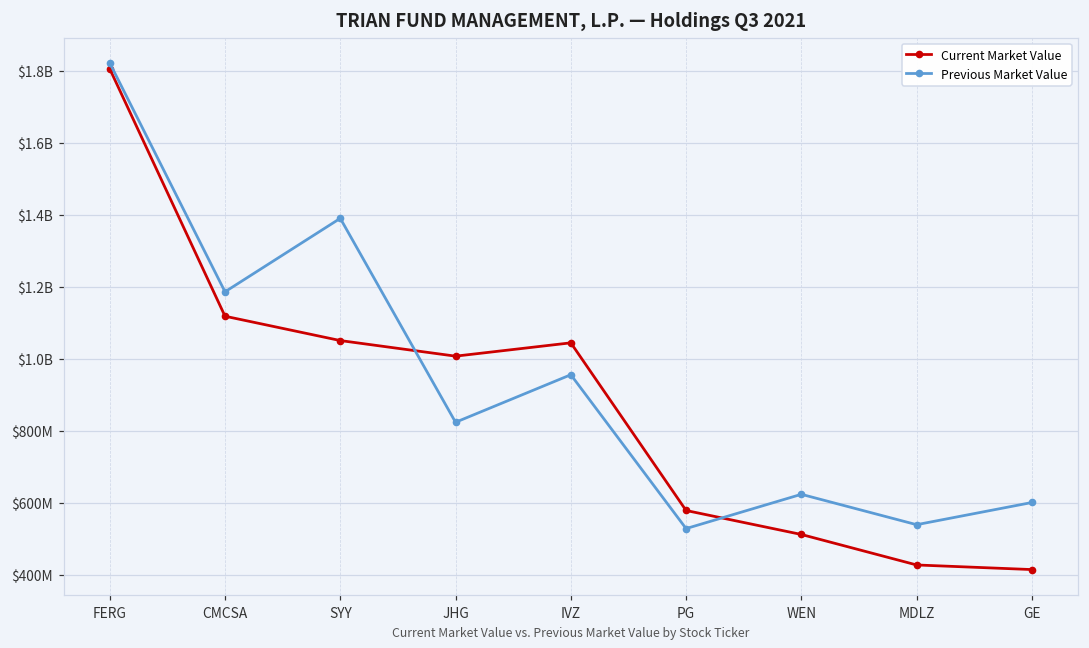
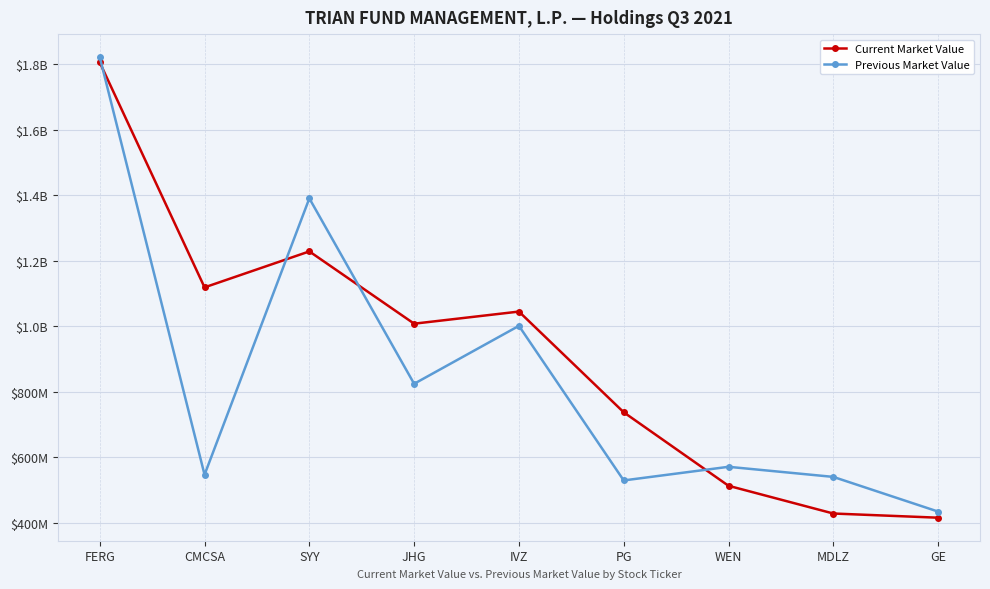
  {
    "Current Market Value": {
      "FERG": "$1800000000",
      "CMCSA": "$1120000000",
-     "SYY": "$1050000000",
+     "SYY": "$1230000000",
      "JHG": "$1010000000",
      "IVZ": "$1040000000",
-     "PG": "$580000000",
+     "PG": "$740000000",
      "WEN": "$510000000",
      "MDLZ": "$430000000",
      "GE": "$410000000"
    },
    "Previous Market Value": {
      "FERG": "$1820000000",
-     "CMCSA": "$1190000000",
+     "CMCSA": "$550000000",
      "SYY": "$1390000000",
      "JHG": "$820000000",
-     "IVZ": "$960000000",
+     "IVZ": "$1000000000",
      "PG": "$530000000",
-     "WEN": "$620000000",
+     "WEN": "$570000000",
      "MDLZ": "$540000000",
-     "GE": "$600000000"
+     "GE": "$430000000"
    }
  }
